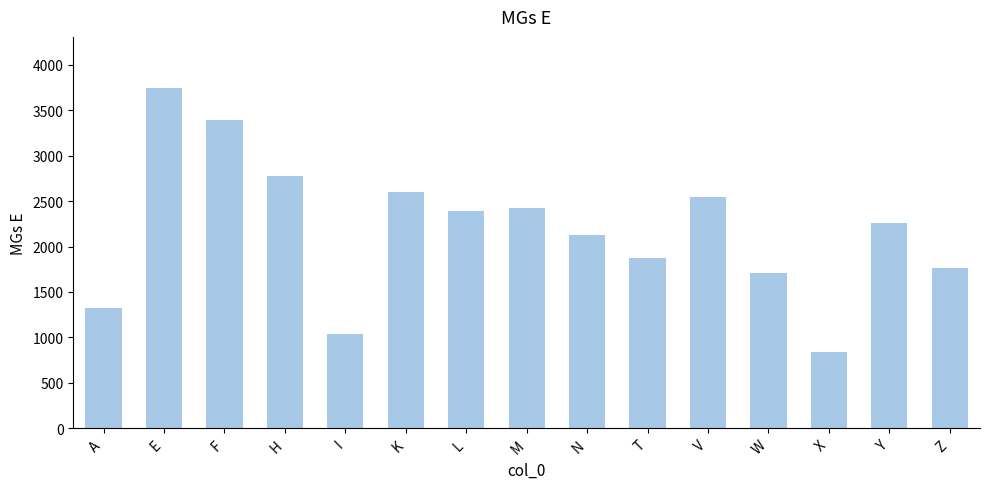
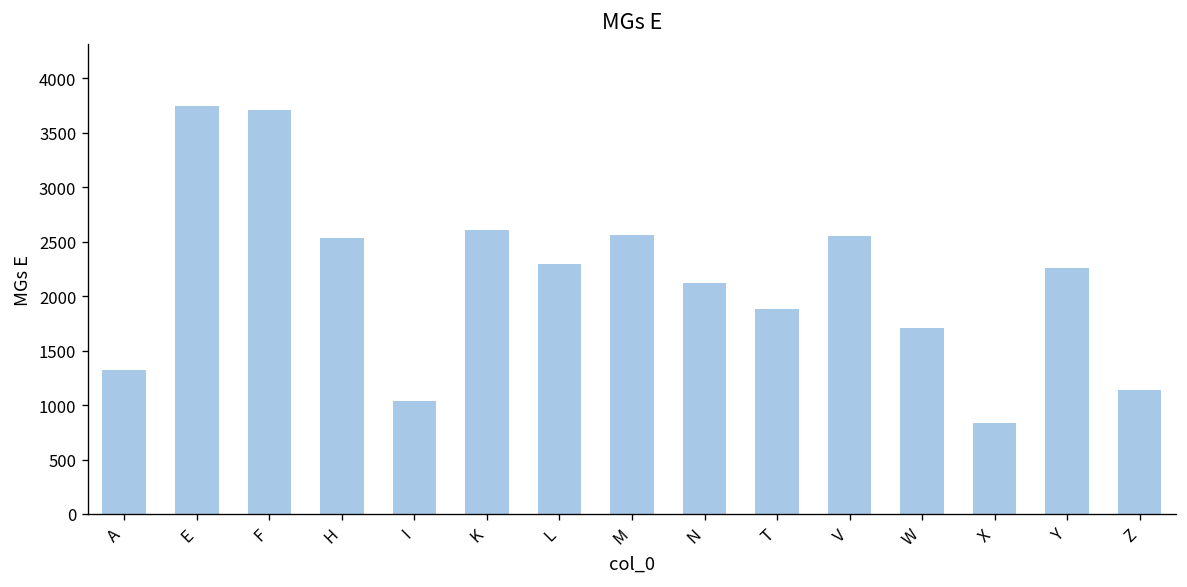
  {
    "A": 1300,
    "E": 3700,
-   "F": 3400,
-   "H": 2800,
+   "F": 3700,
+   "H": 2500,
    "I": 1000,
    "K": 2600,
-   "L": 2400,
-   "M": 2400,
+   "L": 2300,
+   "M": 2600,
    "N": 2100,
    "T": 1900,
    "V": 2500,
    "W": 1700,
    "X": 800,
    "Y": 2300,
-   "Z": 1800
+   "Z": 1100
  }
